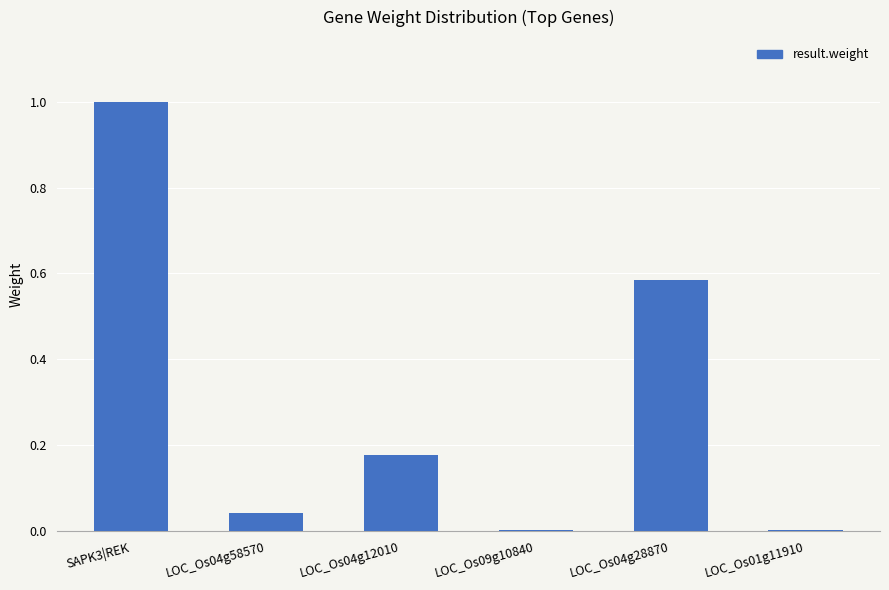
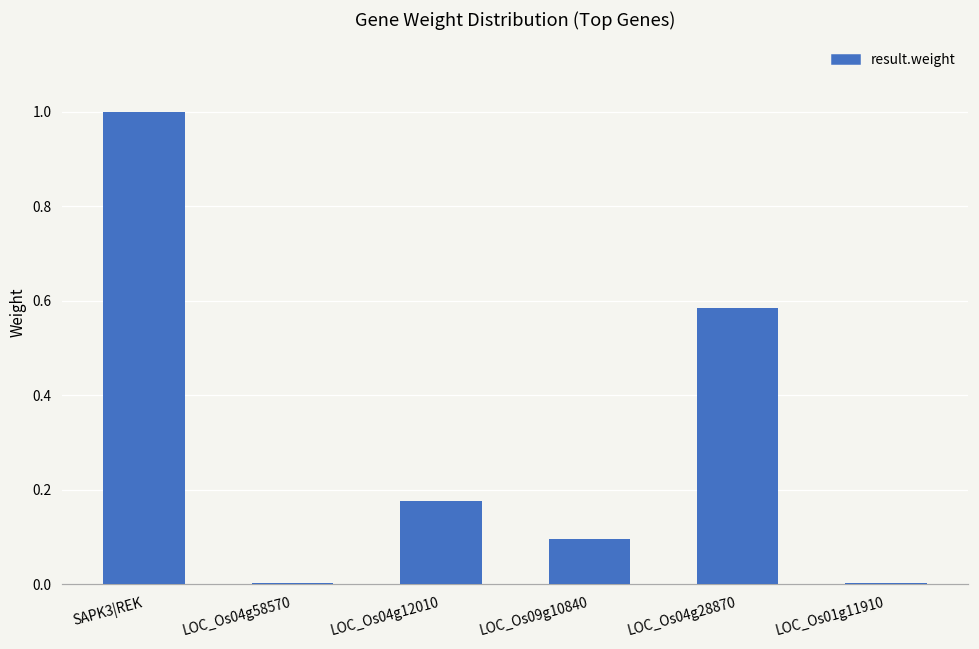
  {
    "SAPK3|REK": 1.00,
-   "LOC_Os04g58570": 0.04,
+   "LOC_Os04g58570": 0.00,
    "LOC_Os04g12010": 0.18,
-   "LOC_Os09g10840": 0.00,
+   "LOC_Os09g10840": 0.10,
    "LOC_Os04g28870": 0.58
  }
